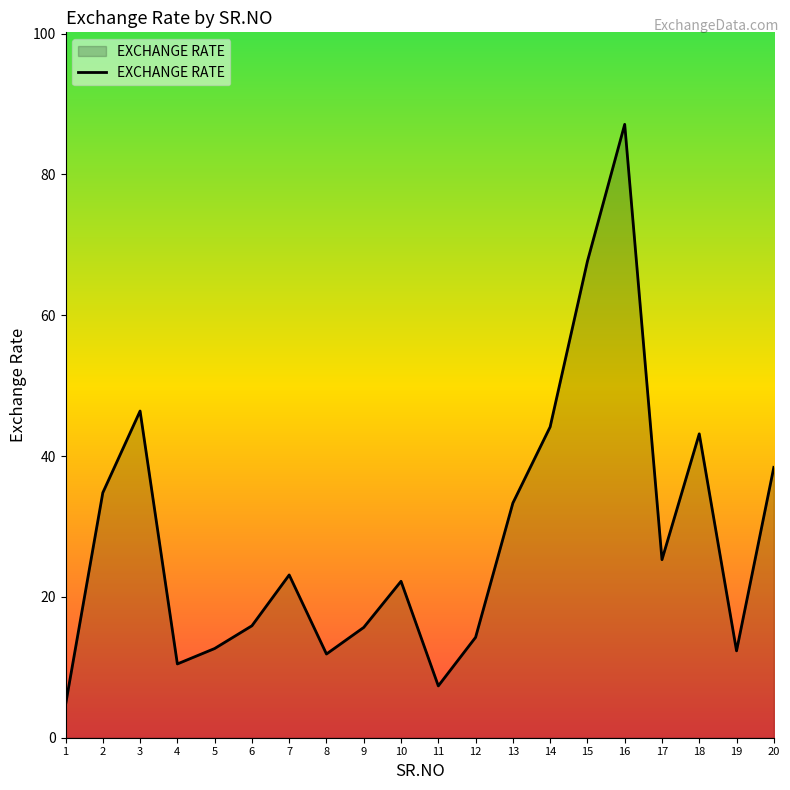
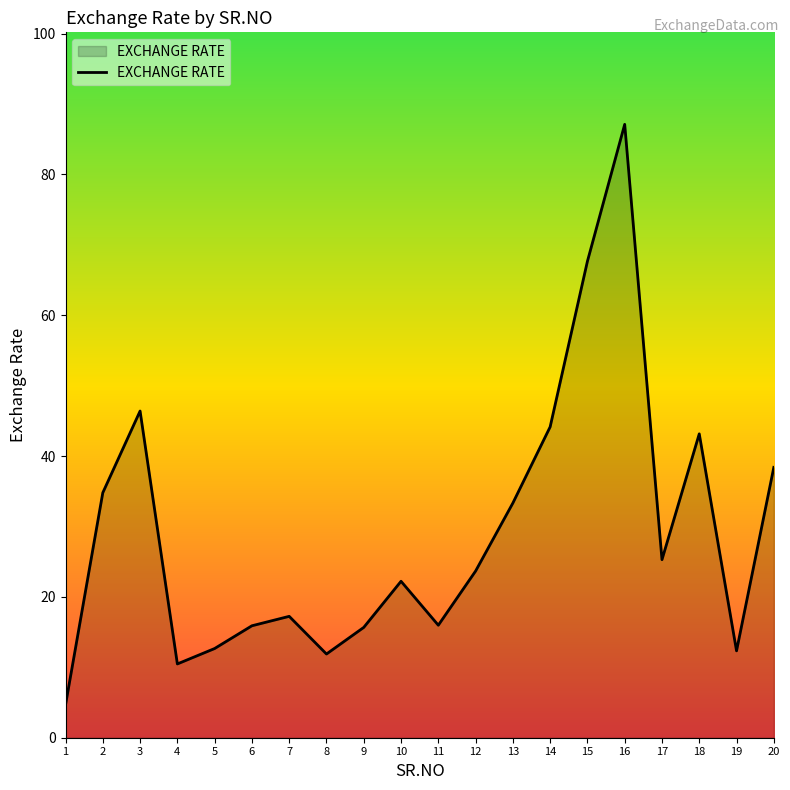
  {
    "1": 5,
    "2": 35,
    "3": 46,
    "4": 10,
    "5": 13,
    "6": 16,
-   "7": 23,
+   "7": 17,
    "8": 12,
    "9": 16,
    "10": 22,
-   "11": 7,
-   "12": 14,
+   "11": 16,
+   "12": 24,
    "13": 33,
    "14": 44,
    "15": 68,
    "16": 87,
    "17": 25,
    "18": 43,
    "19": 12,
    "20": 38
  }
